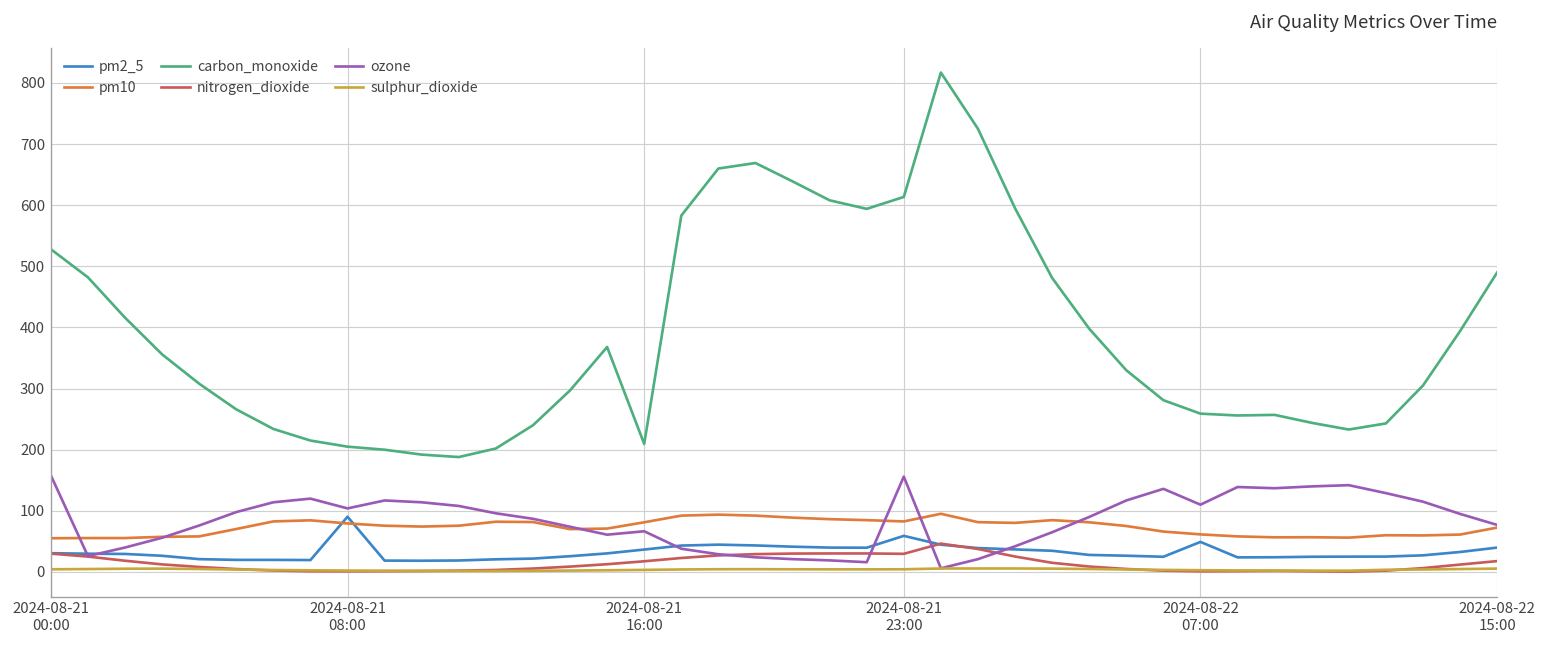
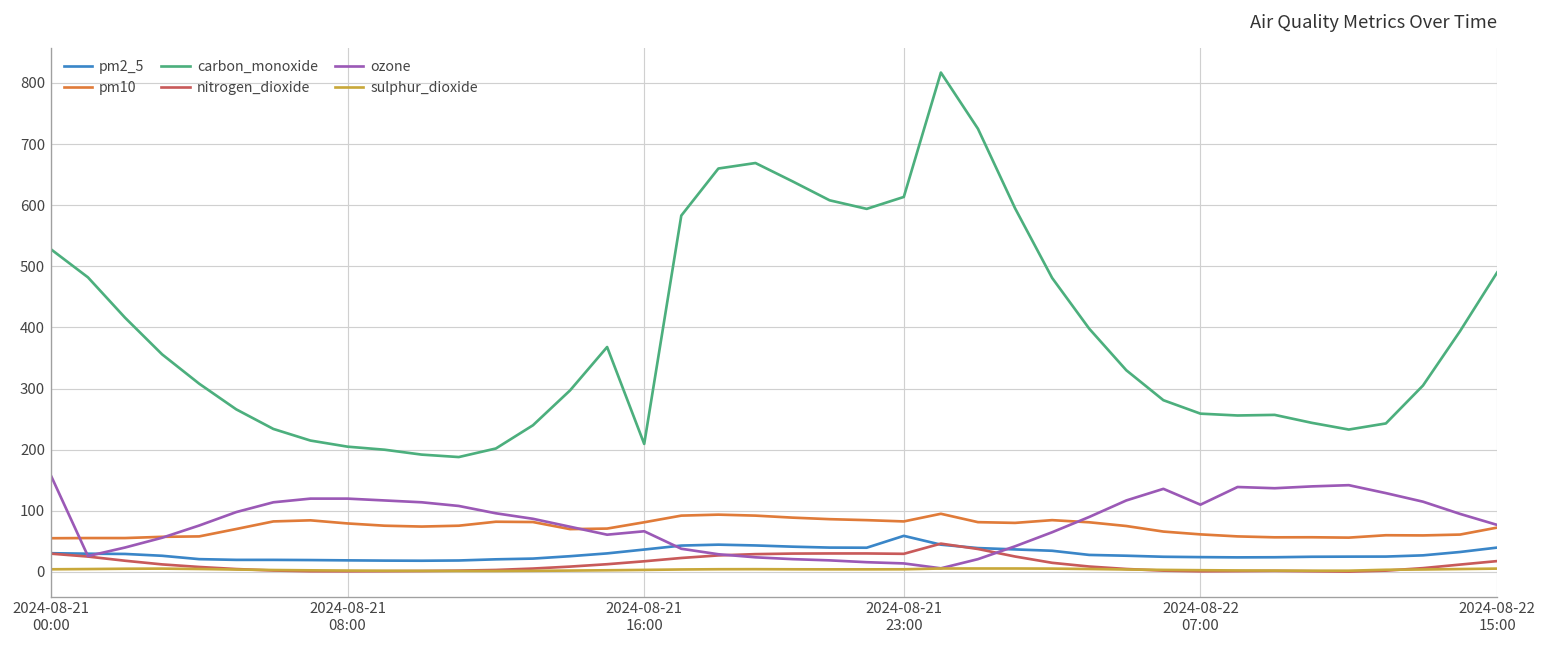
  {
    "pm2_5": {
-     "2024-08-21 08:00": 90,
+     "2024-08-21 08:00": 20,
      "2024-08-21 16:00": 40,
      "2024-08-21 23:00": 60,
-     "2024-08-22 07:00": 50,
+     "2024-08-22 07:00": 20,
      "2024-08-22 15:00": 40
    },
    "carbon_monoxide": {
      "2024-08-21 00:00": 530,
      "2024-08-21 08:00": 210,
      "2024-08-21 16:00": 210,
      "2024-08-21 23:00": 610,
      "2024-08-22 07:00": 260,
      "2024-08-22 15:00": 490
    },
    "ozone": {
      "2024-08-21 00:00": 160,
-     "2024-08-21 08:00": 100,
+     "2024-08-21 08:00": 120,
      "2024-08-21 16:00": 70,
-     "2024-08-21 23:00": 160,
+     "2024-08-21 23:00": 10,
      "2024-08-22 07:00": 110
    }
  }
